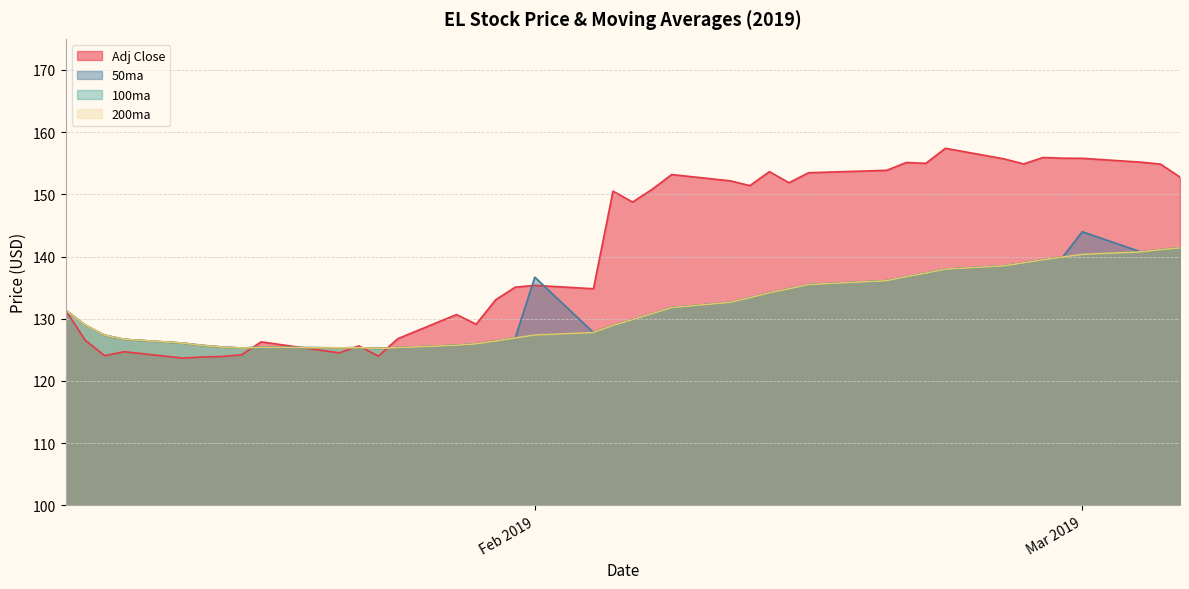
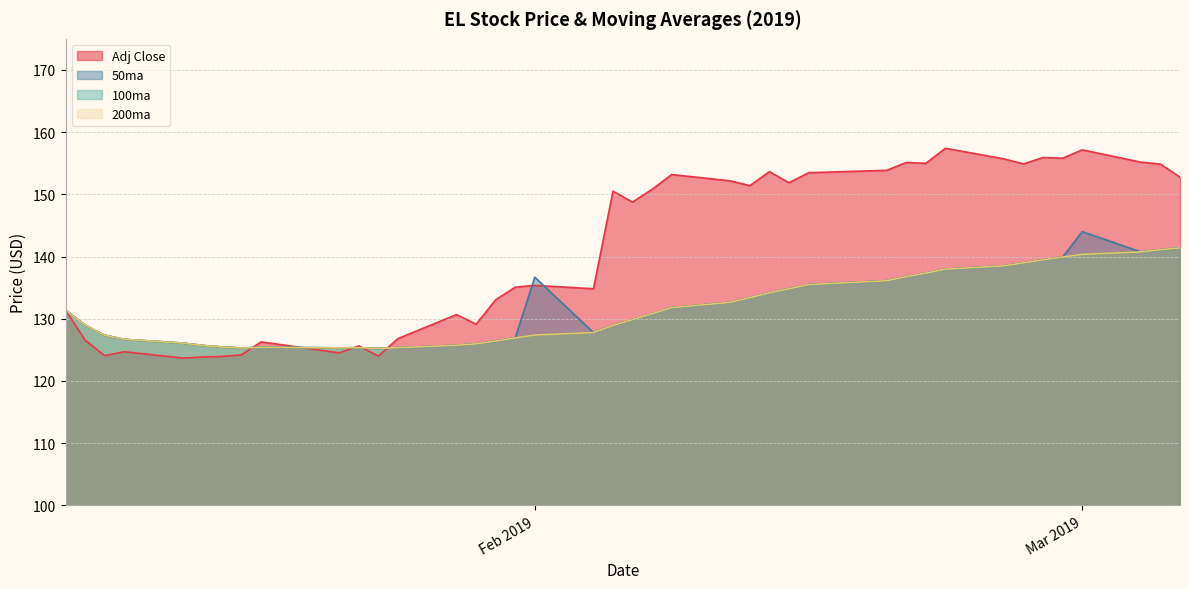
  {
    "Adj Close": {
      "Feb 2019": 135,
-     "Mar 2019": 156
+     "Mar 2019": 157
    },
    "50ma": {
      "Feb 2019": 137,
      "Mar 2019": 144
    },
    "200ma": {
      "Feb 2019": 127,
      "Mar 2019": 140
    }
  }
